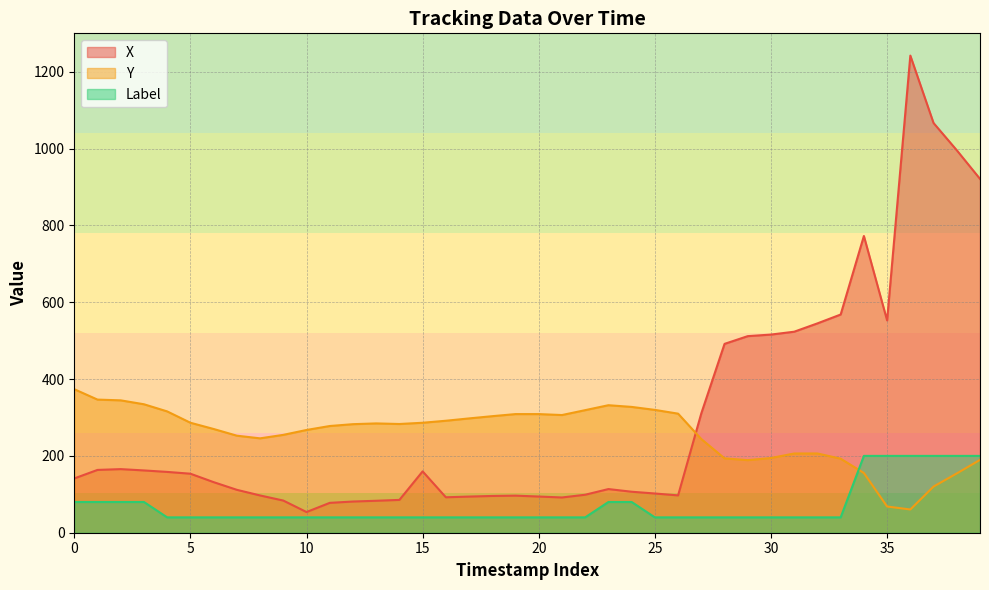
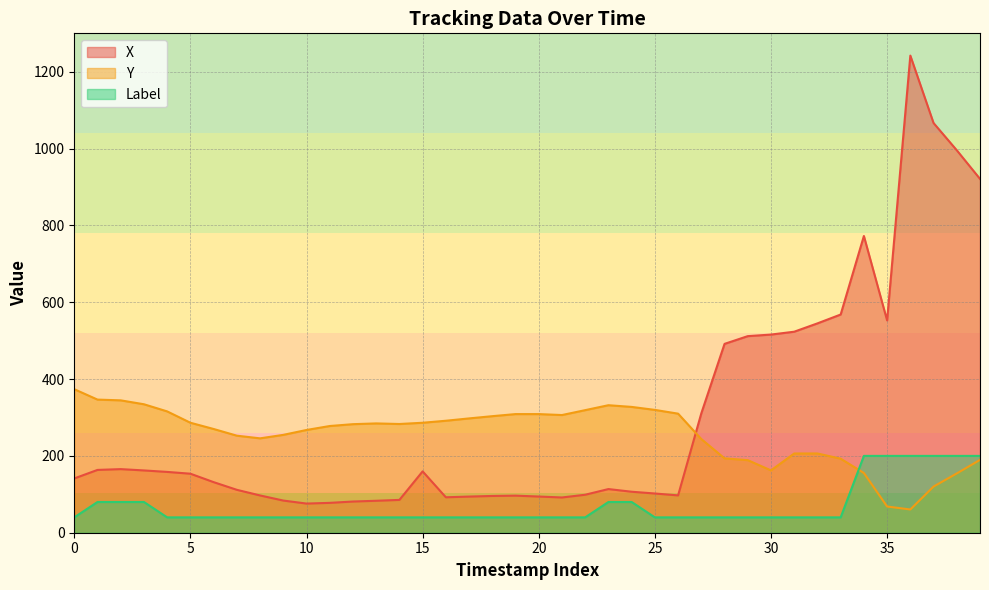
  {
    "X": {
      "0": 140,
      "5": 150,
-     "10": 50,
+     "10": 80,
      "15": 160,
      "20": 90,
      "25": 100,
      "30": 520,
      "35": 550
    },
    "Y": {
      "0": 370,
      "5": 290,
      "10": 270,
      "15": 290,
      "20": 310,
      "25": 320,
-     "30": 190,
+     "30": 160,
      "35": 70
    },
    "Label": {
-     "0": 80,
+     "0": 40,
      "5": 40,
      "10": 40,
      "15": 40,
      "20": 40,
      "25": 40,
      "30": 40,
      "35": 200
    }
  }
